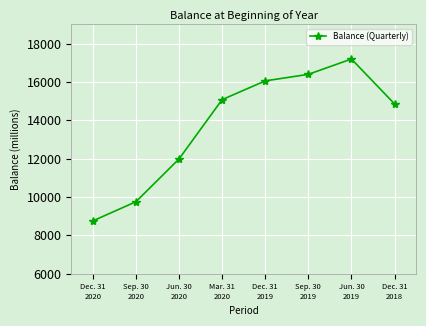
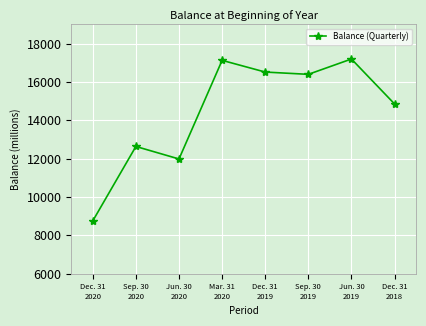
  {
    "Dec. 31 2020": 8700,
-   "Sep. 30 2020": 9700,
+   "Sep. 30 2020": 12600,
    "Jun. 30 2020": 12000,
-   "Mar. 31 2020": 15100,
-   "Dec. 31 2019": 16100,
+   "Mar. 31 2020": 17100,
+   "Dec. 31 2019": 16500,
    "Sep. 30 2019": 16400,
    "Jun. 30 2019": 17200,
    "Dec. 31 2018": 14800
  }
